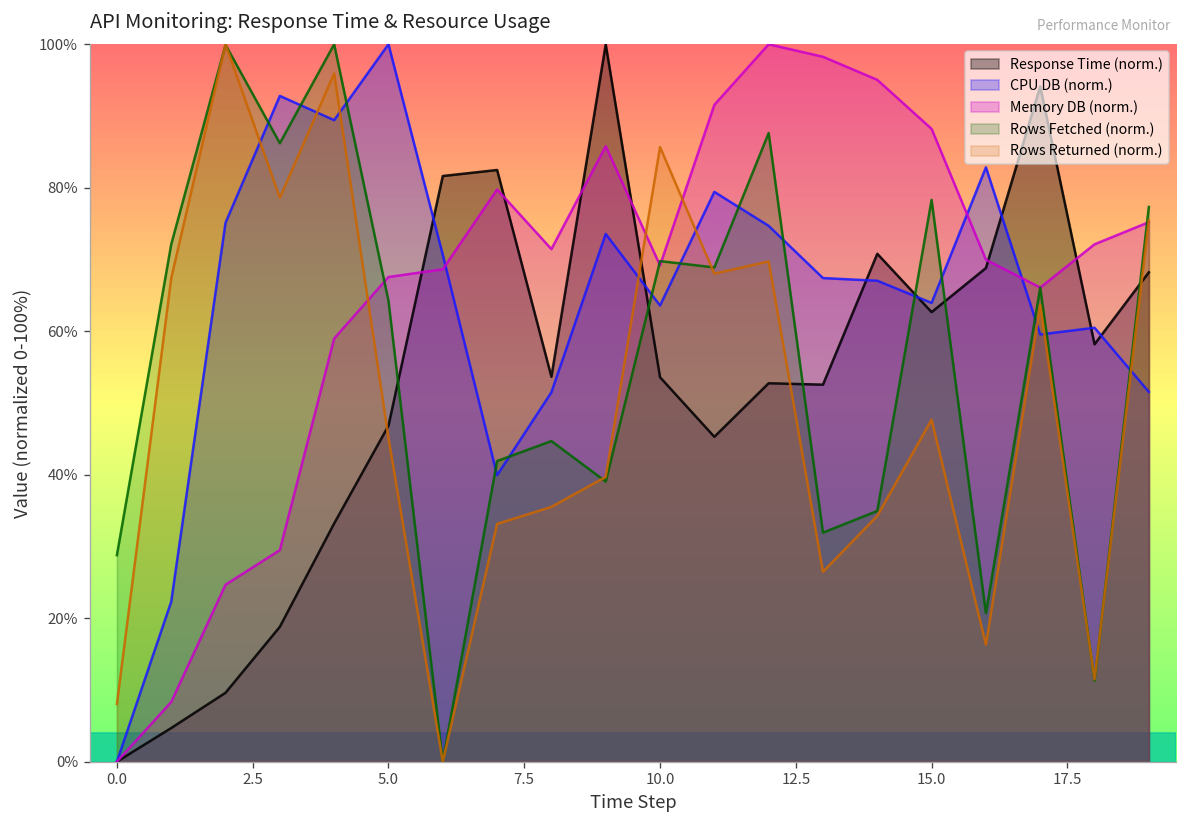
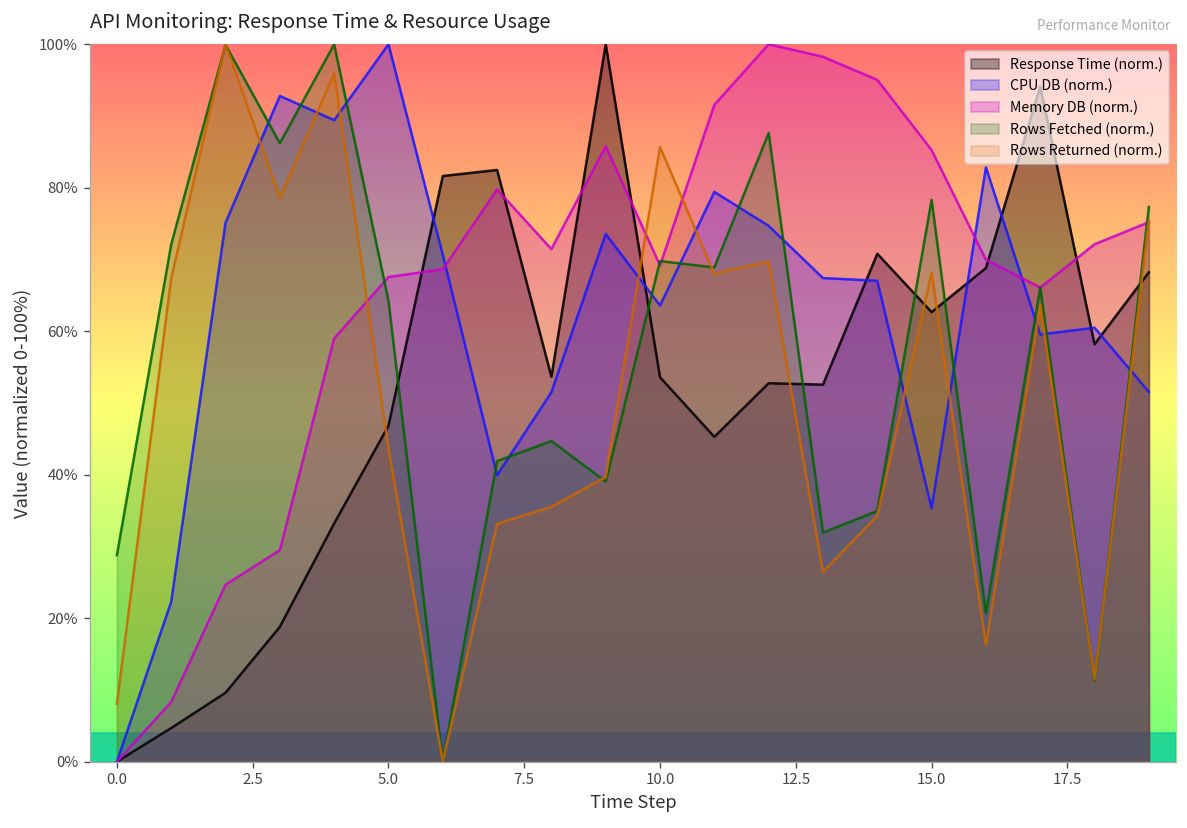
  {
    "CPU DB (norm.)": {
      "5.0": "100%",
      "10.0": "64%",
-     "15.0": "64%"
+     "15.0": "35%"
    },
    "Memory DB (norm.)": {
      "5.0": "68%",
      "10.0": "69%",
-     "15.0": "88%"
+     "15.0": "85%"
    },
    "Rows Returned (norm.)": {
      "0.0": "8%",
-     "5.0": "45%",
+     "5.0": "44%",
      "10.0": "86%",
-     "15.0": "48%"
+     "15.0": "68%"
    }
  }
